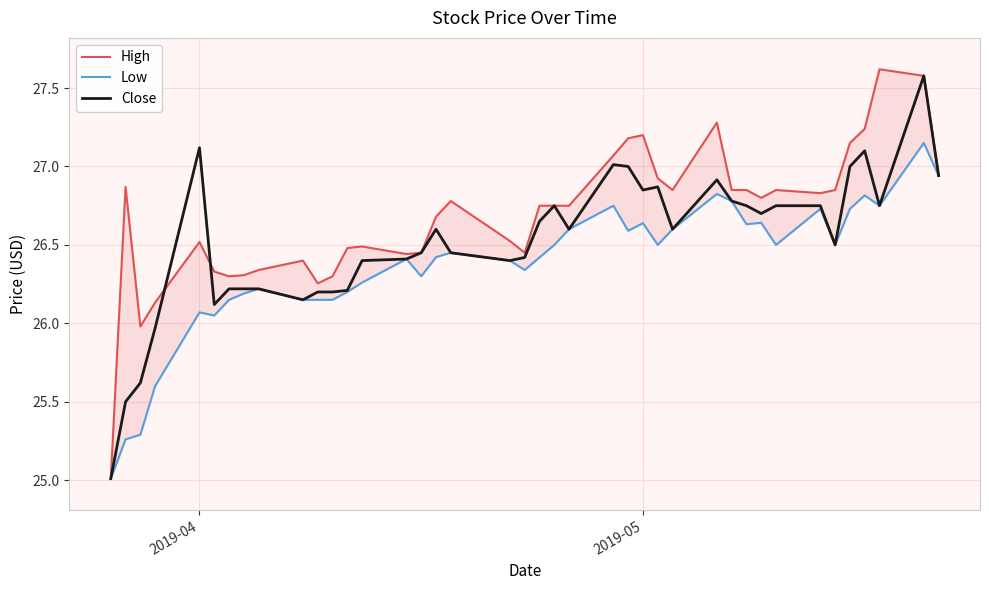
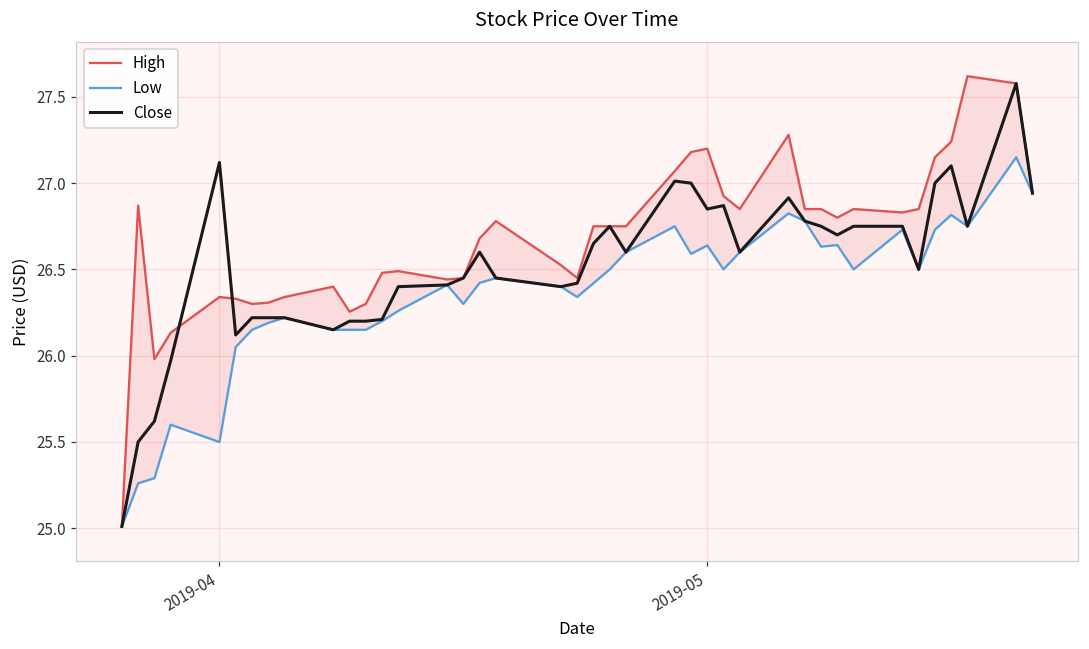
  {
    "High": {
-     "2019-04": 26.52,
+     "2019-04": 26.34,
      "2019-05": 27.20
    },
    "Low": {
-     "2019-04": 26.07,
+     "2019-04": 25.50,
      "2019-05": 26.64
    },
    "Close": {
      "2019-04": 27.12,
      "2019-05": 26.85
    }
  }
